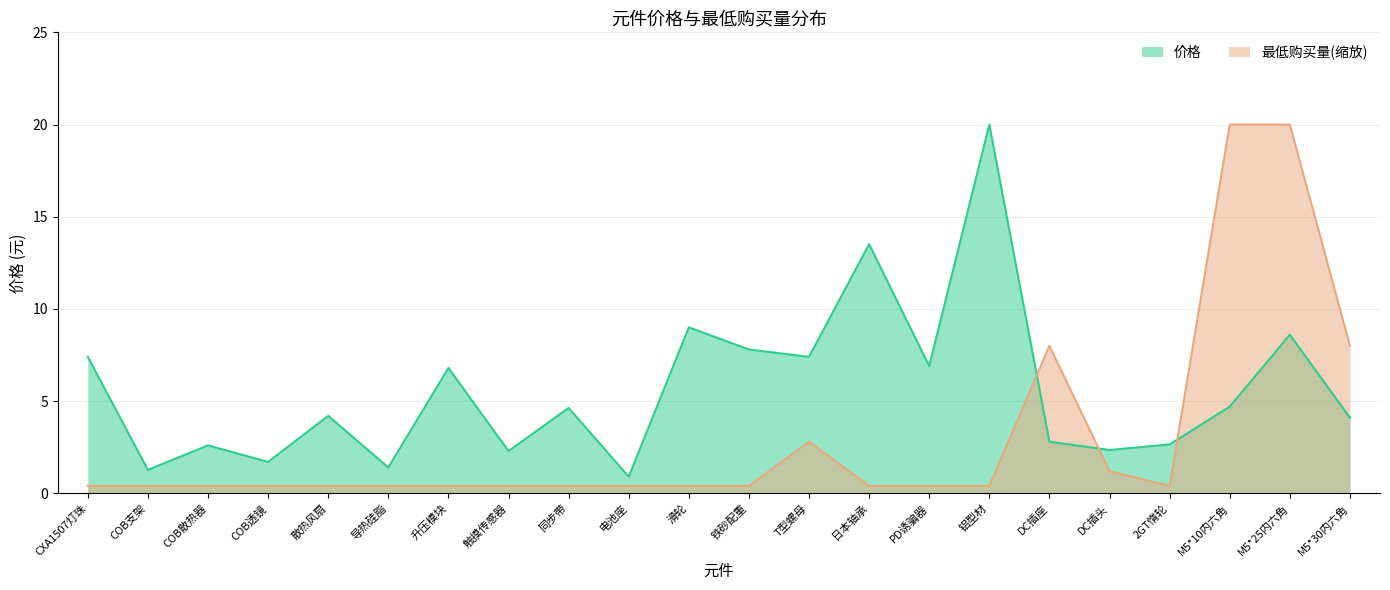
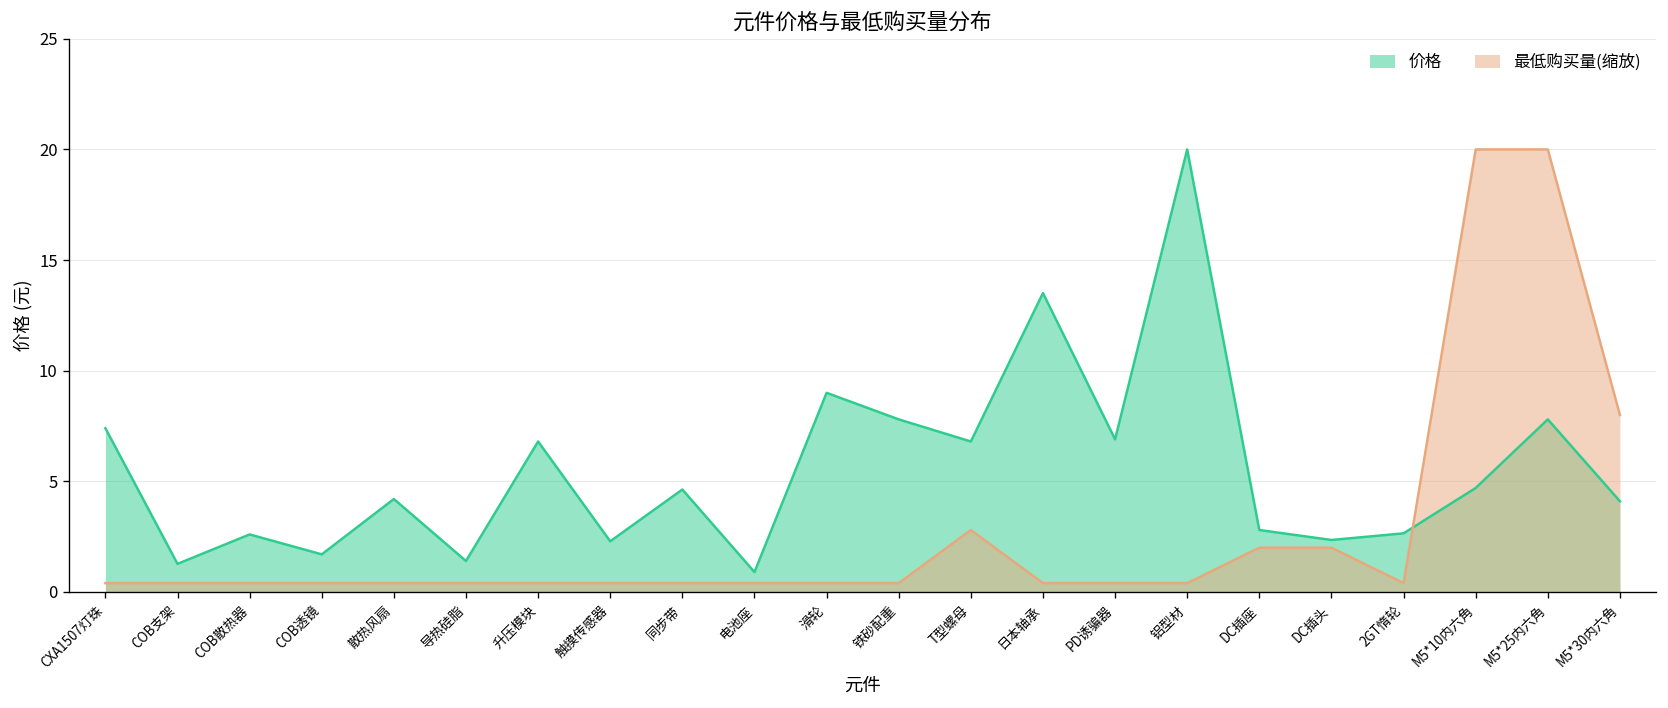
  {
    "价格": {
      "CXA1507灯珠": 7.4,
      "COB支架": 1.3,
      "COB散热器": 2.6,
      "COB透镜": 1.7,
      "散热风扇": 4.2,
      "导热硅脂": 1.4,
      "升压模块": 6.8,
      "触摸传感器": 2.3,
      "同步带": 4.6,
      "电池座": 0.9,
      "滑轮": 9.0,
      "铁砂配重": 7.8,
-     "T型螺母": 7.4,
+     "T型螺母": 6.8,
      "日本轴承": 13.5,
      "PD诱骗器": 6.9,
      "铝型材": 20.0,
      "DC插座": 2.8,
      "DC插头": 2.4,
      "2GT惰轮": 2.7,
      "M5*10内六角": 4.7,
-     "M5*25内六角": 8.6,
+     "M5*25内六角": 7.8,
      "M5*30内六角": 4.1
    },
    "最低购买量(缩放)": {
      "CXA1507灯珠": 0.4,
      "COB支架": 0.4,
      "COB散热器": 0.4,
      "COB透镜": 0.4,
      "散热风扇": 0.4,
      "导热硅脂": 0.4,
      "升压模块": 0.4,
      "触摸传感器": 0.4,
      "同步带": 0.4,
      "电池座": 0.4,
      "滑轮": 0.4,
      "铁砂配重": 0.4,
      "T型螺母": 2.8,
      "日本轴承": 0.4,
      "PD诱骗器": 0.4,
      "铝型材": 0.4,
-     "DC插座": 8.0,
-     "DC插头": 1.2,
+     "DC插座": 2.0,
+     "DC插头": 2.0,
      "2GT惰轮": 0.4,
      "M5*10内六角": 20.0,
      "M5*25内六角": 20.0,
      "M5*30内六角": 8.0
    }
  }
